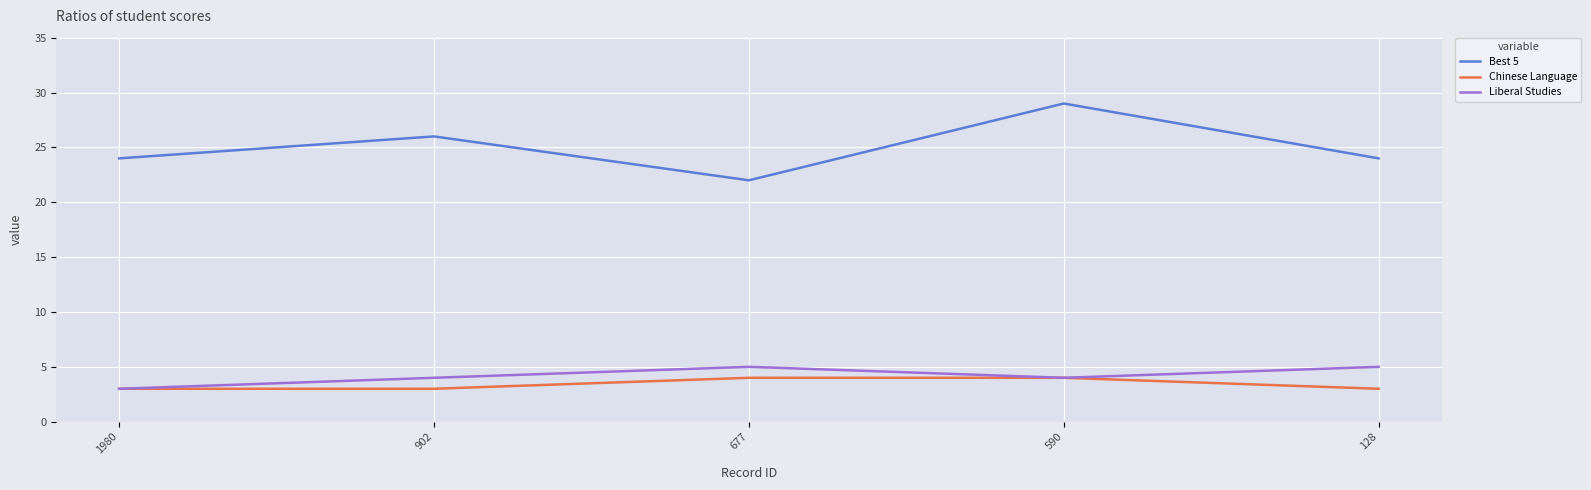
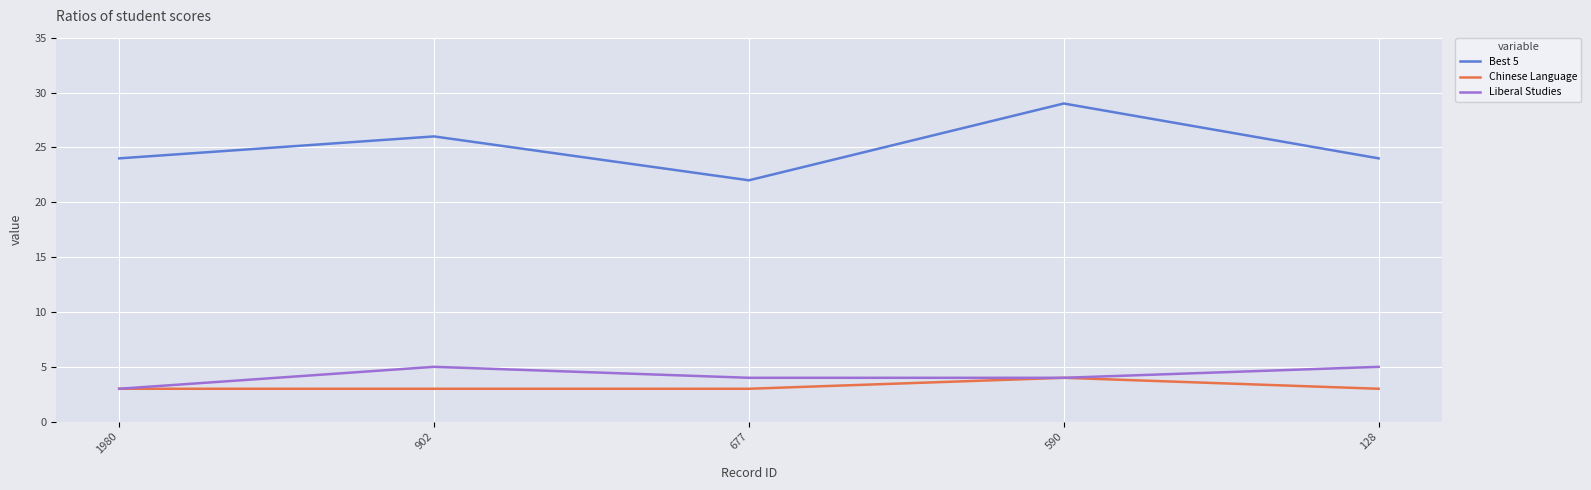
  {
    "Best 5": {
      "1980": 24,
      "902": 26,
      "677": 22,
      "590": 29,
      "128": 24
    },
    "Chinese Language": {
      "902": 3,
-     "677": 4,
+     "677": 3,
      "128": 3
    },
    "Liberal Studies": {
-     "902": 4,
-     "677": 5,
+     "902": 5,
+     "677": 4,
      "128": 5
    }
  }
